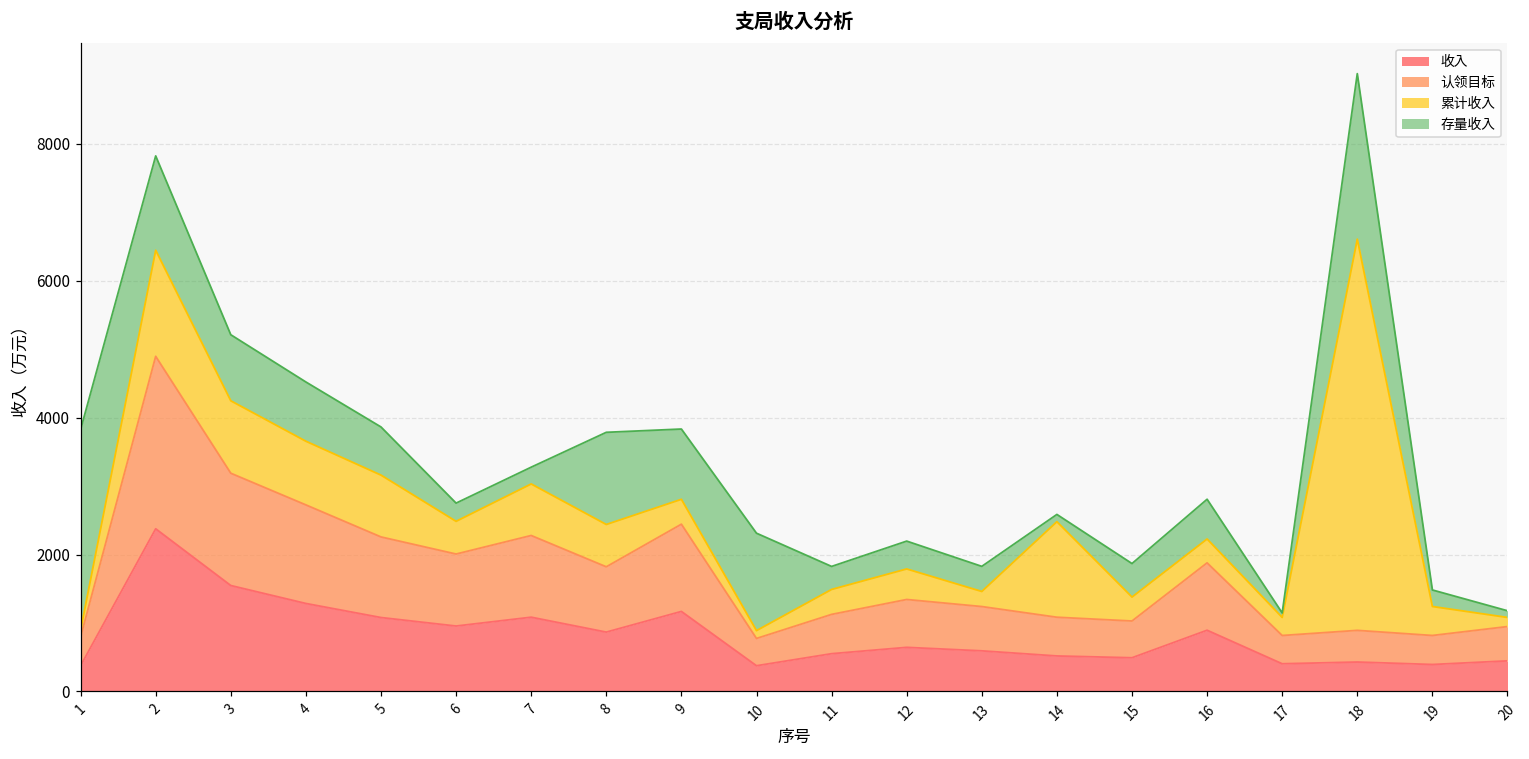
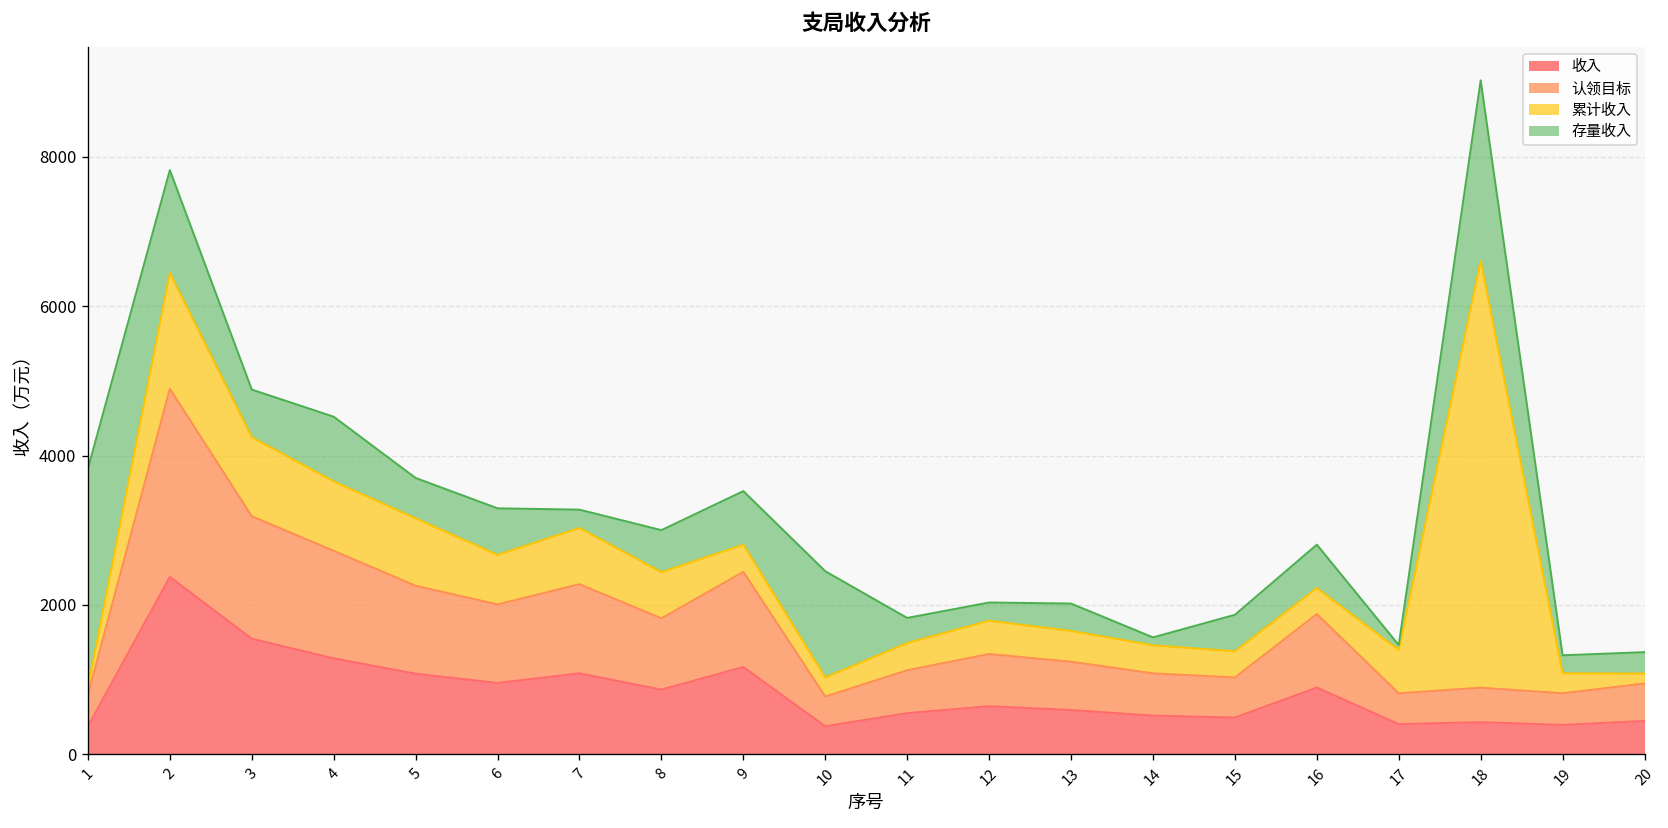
  {
    "累计收入": {
      "1": 100,
      "2": 1500,
      "3": 1100,
      "4": 900,
      "5": 900,
-     "6": 500,
+     "6": 700,
      "7": 800,
      "8": 600,
      "9": 400,
-     "10": 100,
+     "10": 300,
      "11": 400,
      "12": 400,
-     "13": 200,
-     "14": 1400,
+     "13": 400,
+     "14": 400,
      "15": 400,
      "16": 300,
-     "17": 300,
+     "17": 600,
      "18": 5700,
-     "19": 400,
+     "19": 300,
      "20": 100
    },
    "存量收入": {
      "1": 2900,
      "2": 1400,
-     "3": 1000,
+     "3": 600,
      "4": 900,
-     "5": 700,
-     "6": 300,
+     "5": 500,
+     "6": 600,
      "7": 200,
-     "8": 1300,
-     "9": 1000,
+     "8": 600,
+     "9": 700,
      "10": 1400,
      "11": 300,
-     "12": 400,
+     "12": 200,
      "13": 400,
      "14": 100,
      "15": 500,
      "16": 600,
      "17": 100,
      "18": 2400,
      "19": 200,
-     "20": 100
+     "20": 300
    }
  }
